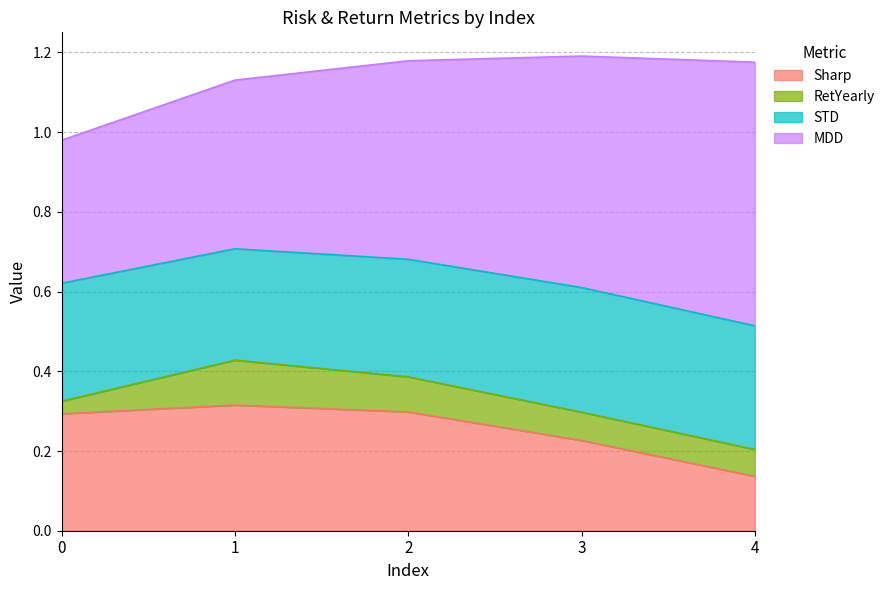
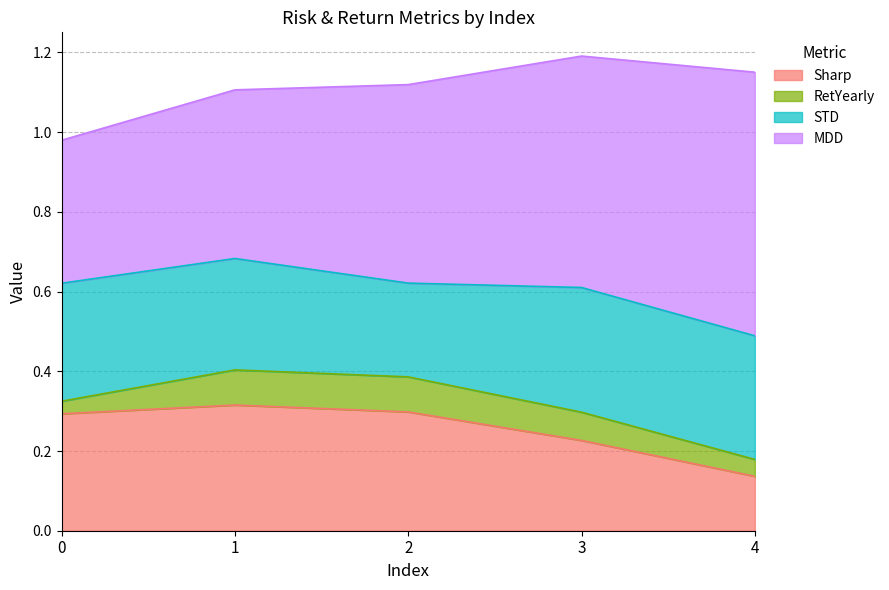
  {
    "Sharp": {
      "0": 0.29,
      "1": 0.32,
      "2": 0.30,
      "3": 0.23,
      "4": 0.14
    },
    "RetYearly": {
      "0": 0.03,
-     "1": 0.11,
+     "1": 0.09,
      "2": 0.09,
      "3": 0.07,
-     "4": 0.07
+     "4": 0.04
    },
    "STD": {
      "0": 0.30,
      "1": 0.28,
-     "2": 0.30,
+     "2": 0.24,
      "3": 0.31,
      "4": 0.31
    },
    "MDD": {
      "0": 0.36,
      "1": 0.42,
      "2": 0.50,
      "3": 0.58,
      "4": 0.66
    }
  }
